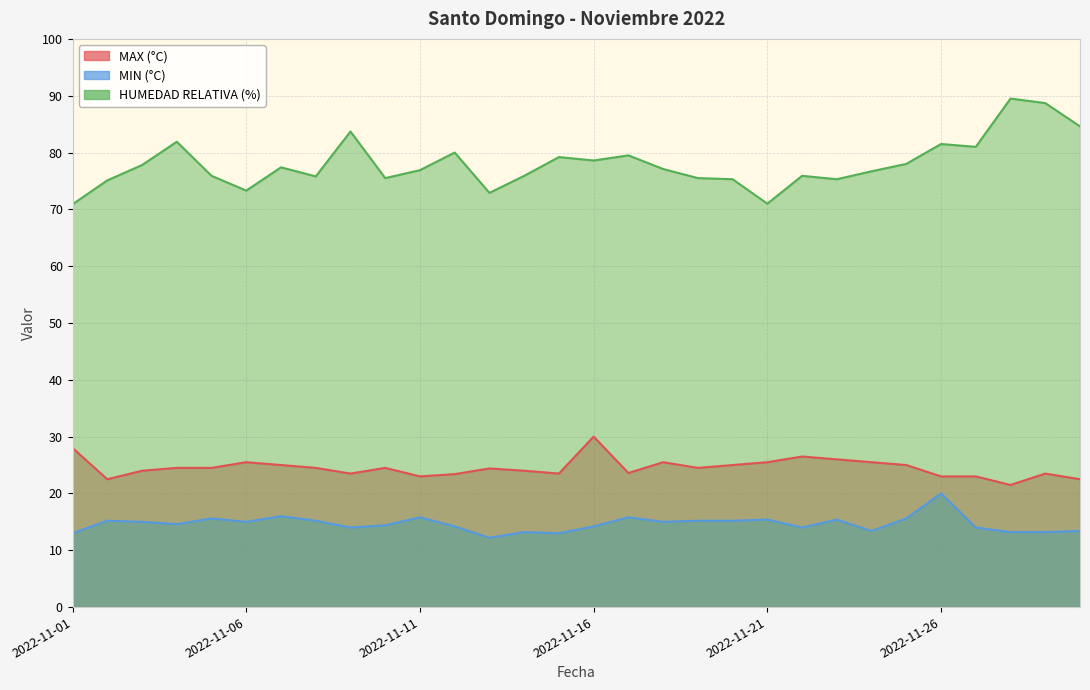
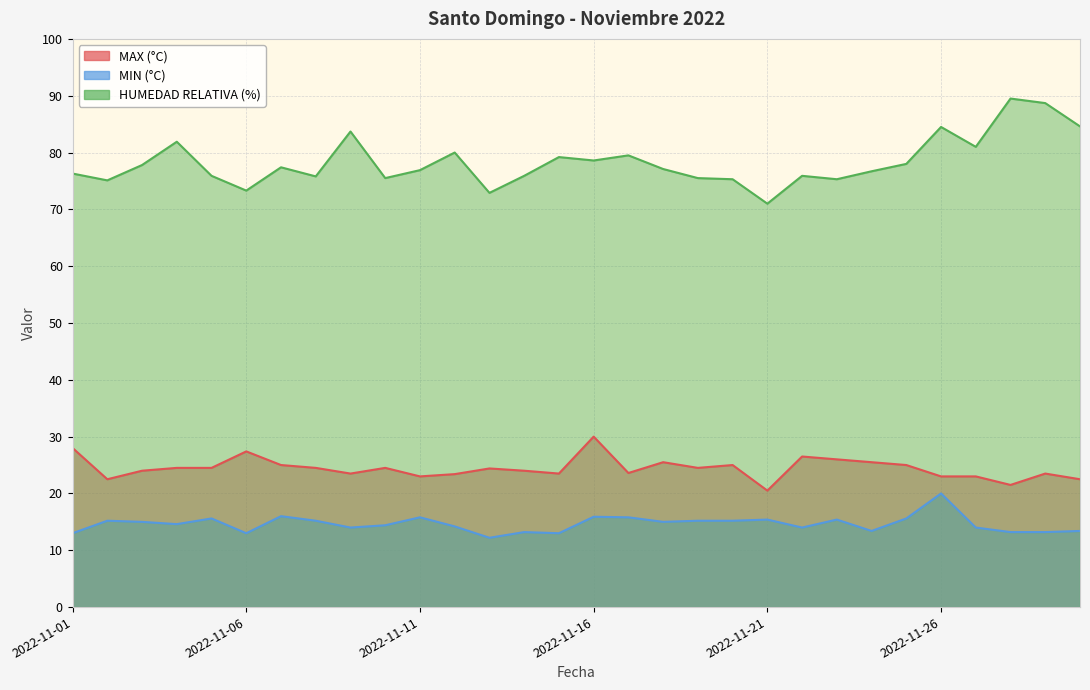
  {
    "MAX (°C)": {
      "2022-11-01": 28,
-     "2022-11-06": 26,
+     "2022-11-06": 27,
      "2022-11-11": 23,
      "2022-11-16": 30,
-     "2022-11-21": 26,
+     "2022-11-21": 21,
      "2022-11-26": 23
    },
    "MIN (°C)": {
      "2022-11-01": 13,
-     "2022-11-06": 15,
+     "2022-11-06": 13,
      "2022-11-11": 16,
-     "2022-11-16": 14,
+     "2022-11-16": 16,
      "2022-11-21": 15,
      "2022-11-26": 20
    },
    "HUMEDAD RELATIVA (%)": {
-     "2022-11-01": 71,
+     "2022-11-01": 76,
      "2022-11-06": 73,
      "2022-11-11": 77,
      "2022-11-16": 79,
      "2022-11-21": 71,
-     "2022-11-26": 82
+     "2022-11-26": 85
    }
  }
